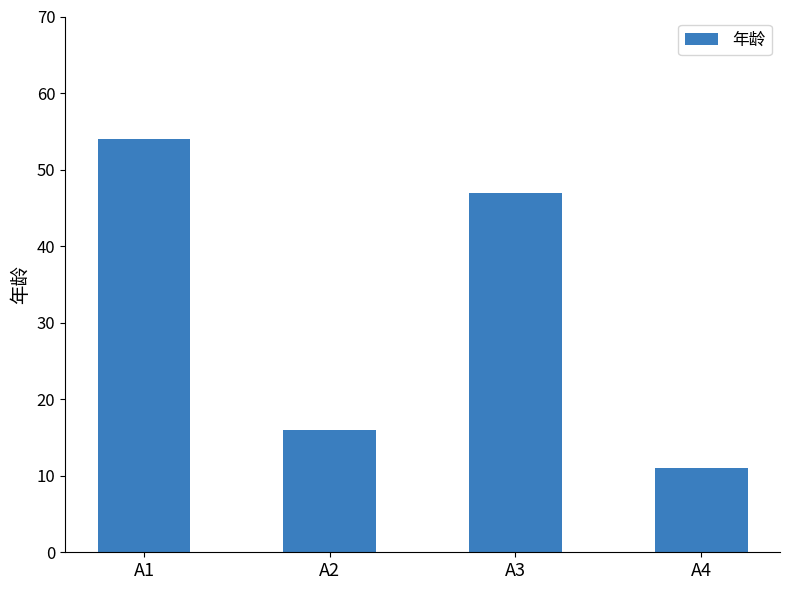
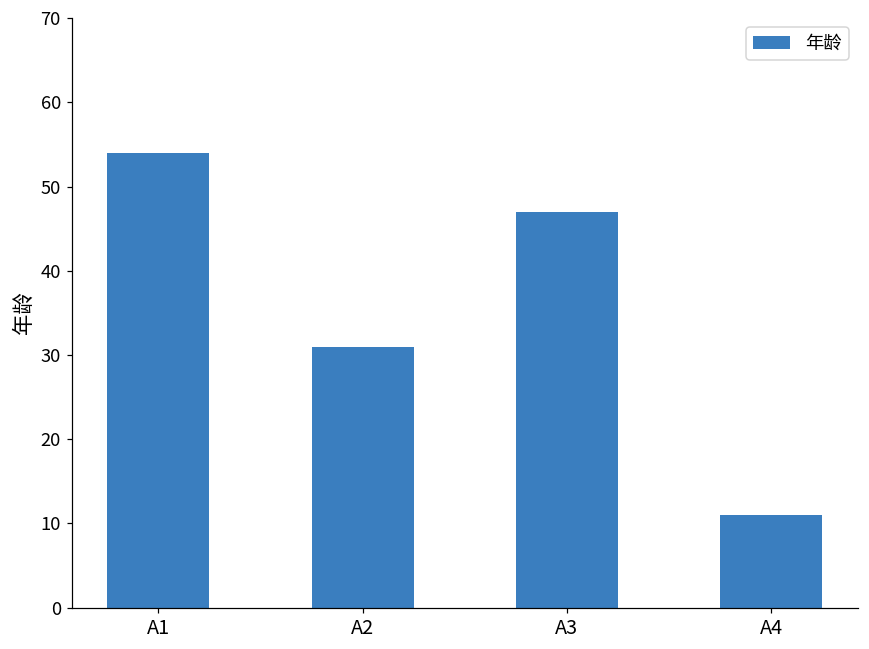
  {
    "A1": 54,
-   "A2": 16,
+   "A2": 31,
    "A3": 47,
    "A4": 11
  }
